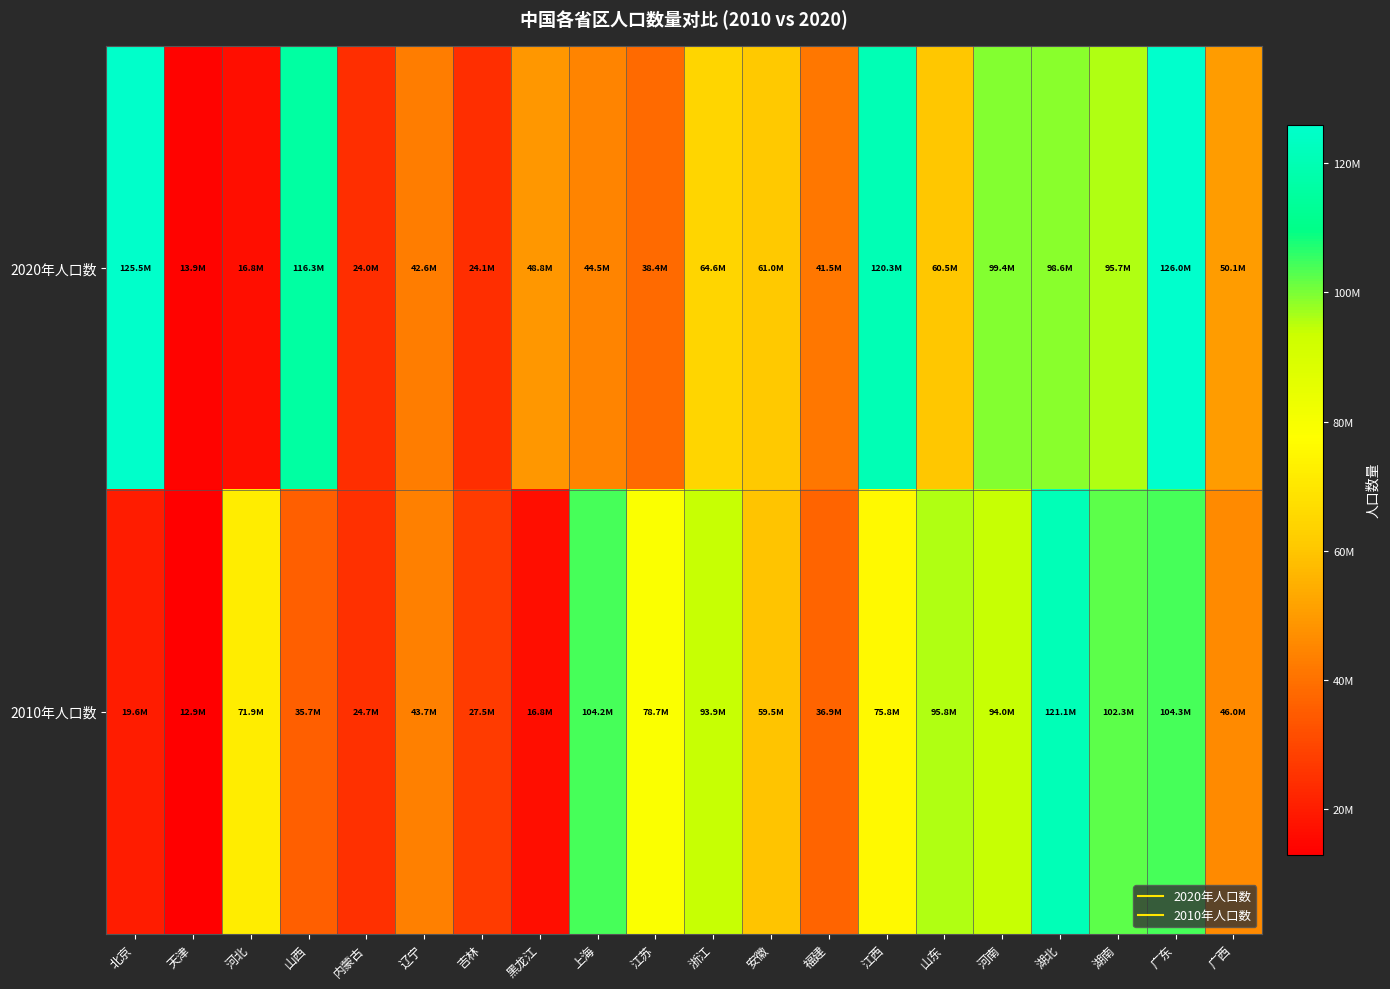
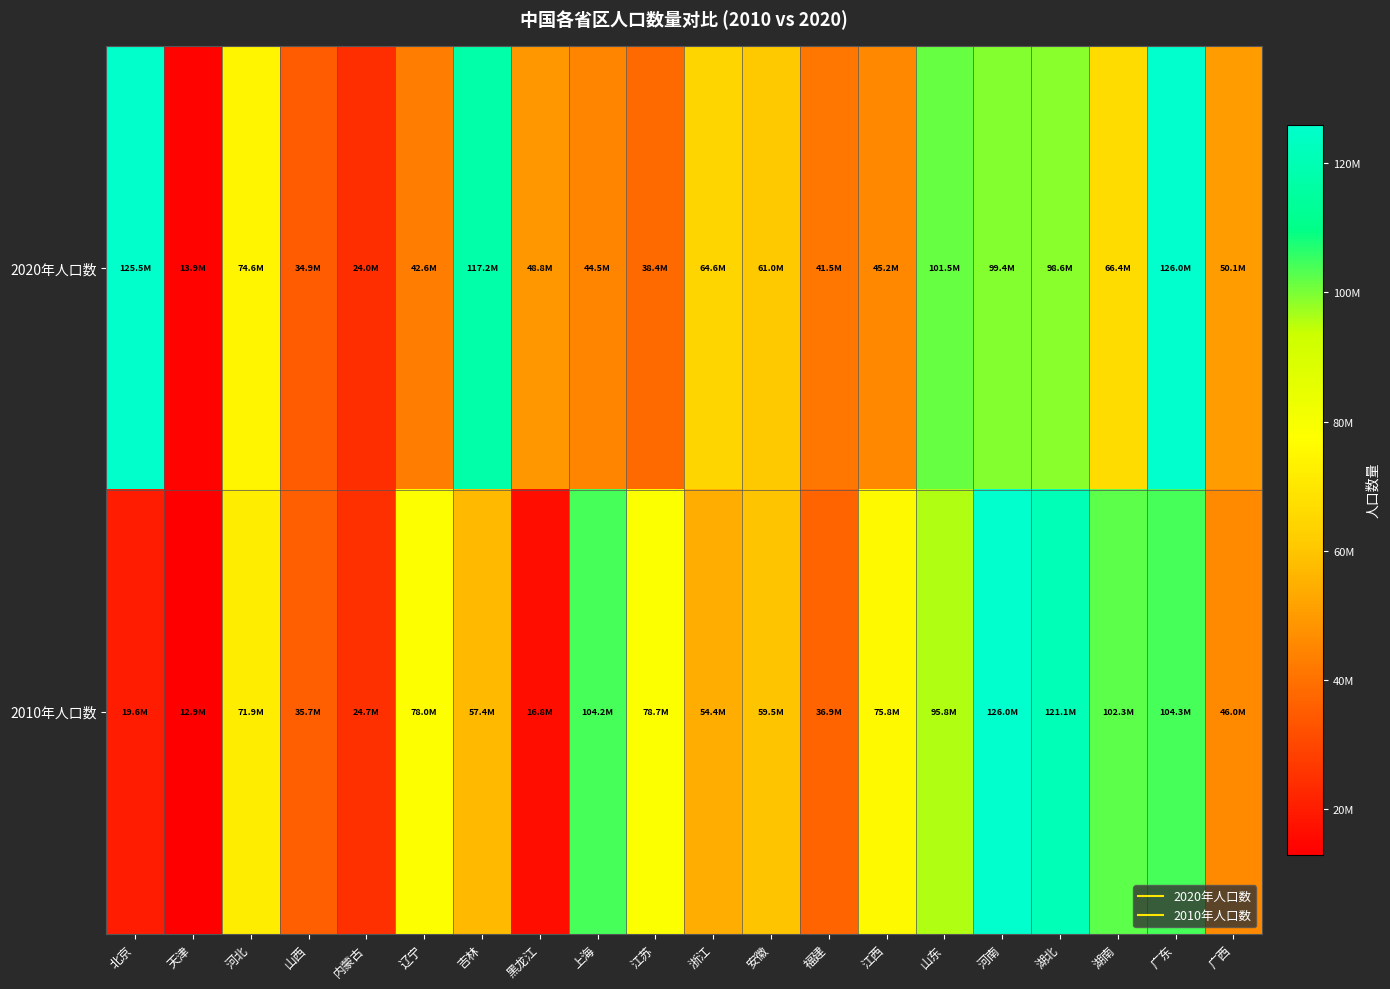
  {
    "2020年人口数": {
      "北京": "125.5M",
      "天津": "13.9M",
-     "河北": "16.8M",
-     "山西": "116.3M",
+     "河北": "74.6M",
+     "山西": "34.9M",
      "内蒙古": "24.0M",
      "辽宁": "42.6M",
-     "吉林": "24.1M",
+     "吉林": "117.2M",
      "黑龙江": "48.8M",
      "上海": "44.5M",
      "江苏": "38.4M",
      "浙江": "64.6M",
      "安徽": "61.0M",
      "福建": "41.5M",
-     "江西": "120.3M",
-     "山东": "60.5M",
+     "江西": "45.2M",
+     "山东": "101.5M",
      "河南": "99.4M",
      "湖北": "98.6M",
-     "湖南": "95.7M",
+     "湖南": "66.4M",
      "广东": "126.0M",
      "广西": "50.1M"
    },
    "2010年人口数": {
      "北京": "19.6M",
      "天津": "12.9M",
      "河北": "71.9M",
      "山西": "35.7M",
      "内蒙古": "24.7M",
-     "辽宁": "43.7M",
-     "吉林": "27.5M",
+     "辽宁": "78.0M",
+     "吉林": "57.4M",
      "黑龙江": "16.8M",
      "上海": "104.2M",
      "江苏": "78.7M",
-     "浙江": "93.9M",
+     "浙江": "54.4M",
      "安徽": "59.5M",
      "福建": "36.9M",
      "江西": "75.8M",
      "山东": "95.8M",
-     "河南": "94.0M",
+     "河南": "126.0M",
      "湖北": "121.1M",
      "湖南": "102.3M",
      "广东": "104.3M",
      "广西": "46.0M"
    }
  }
